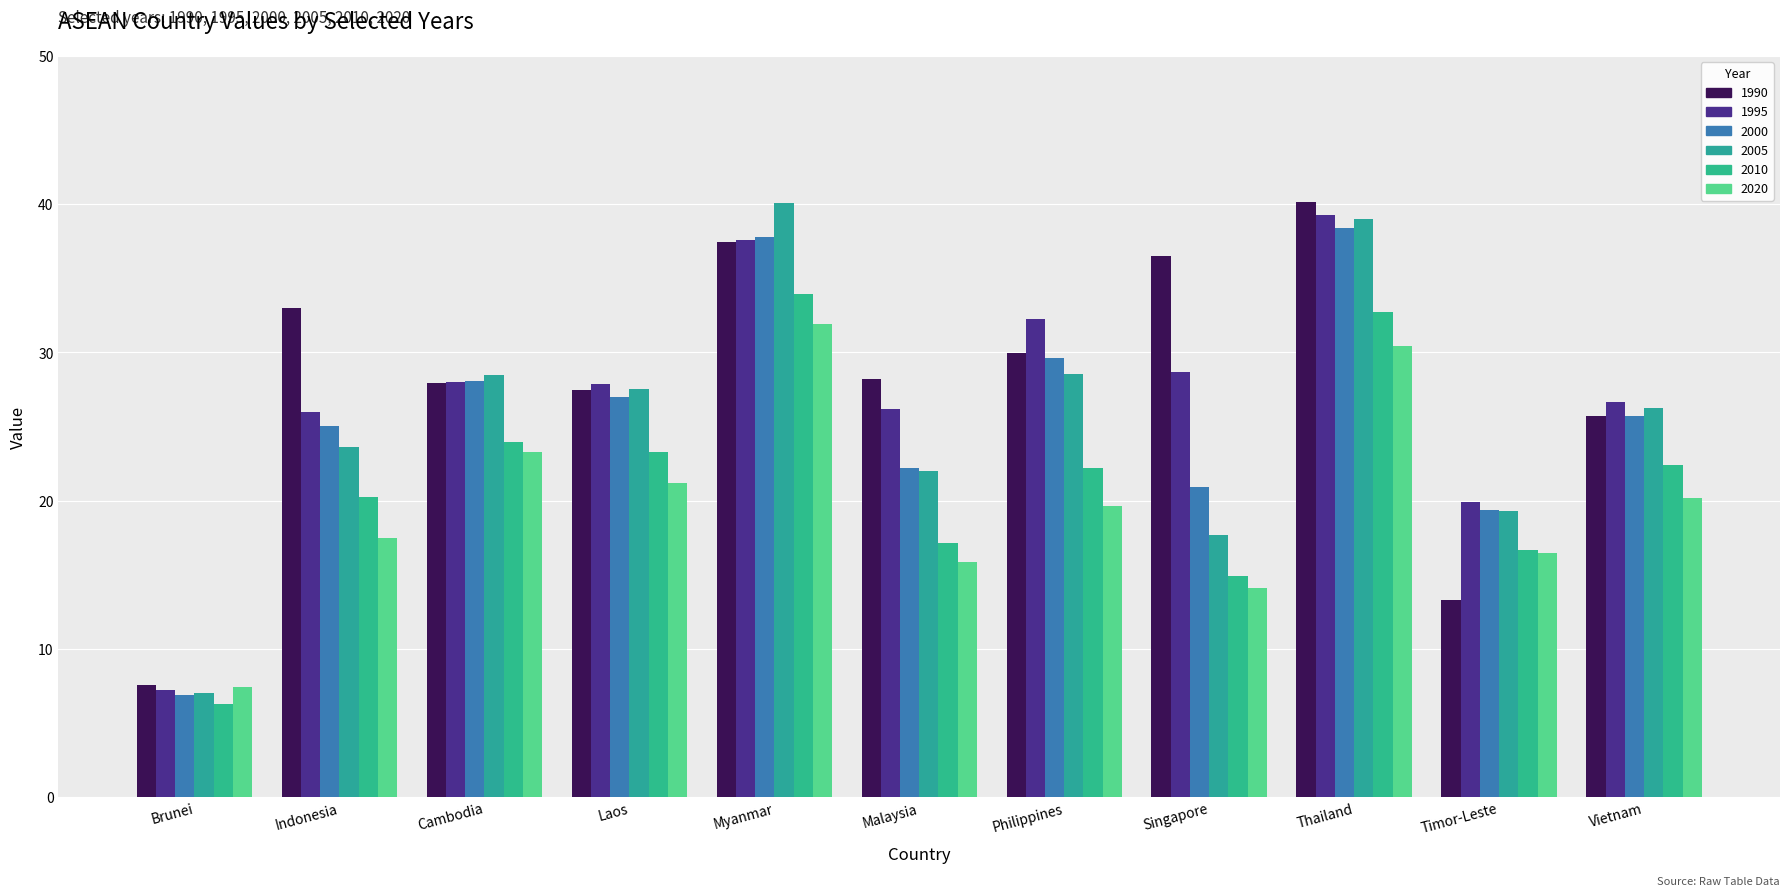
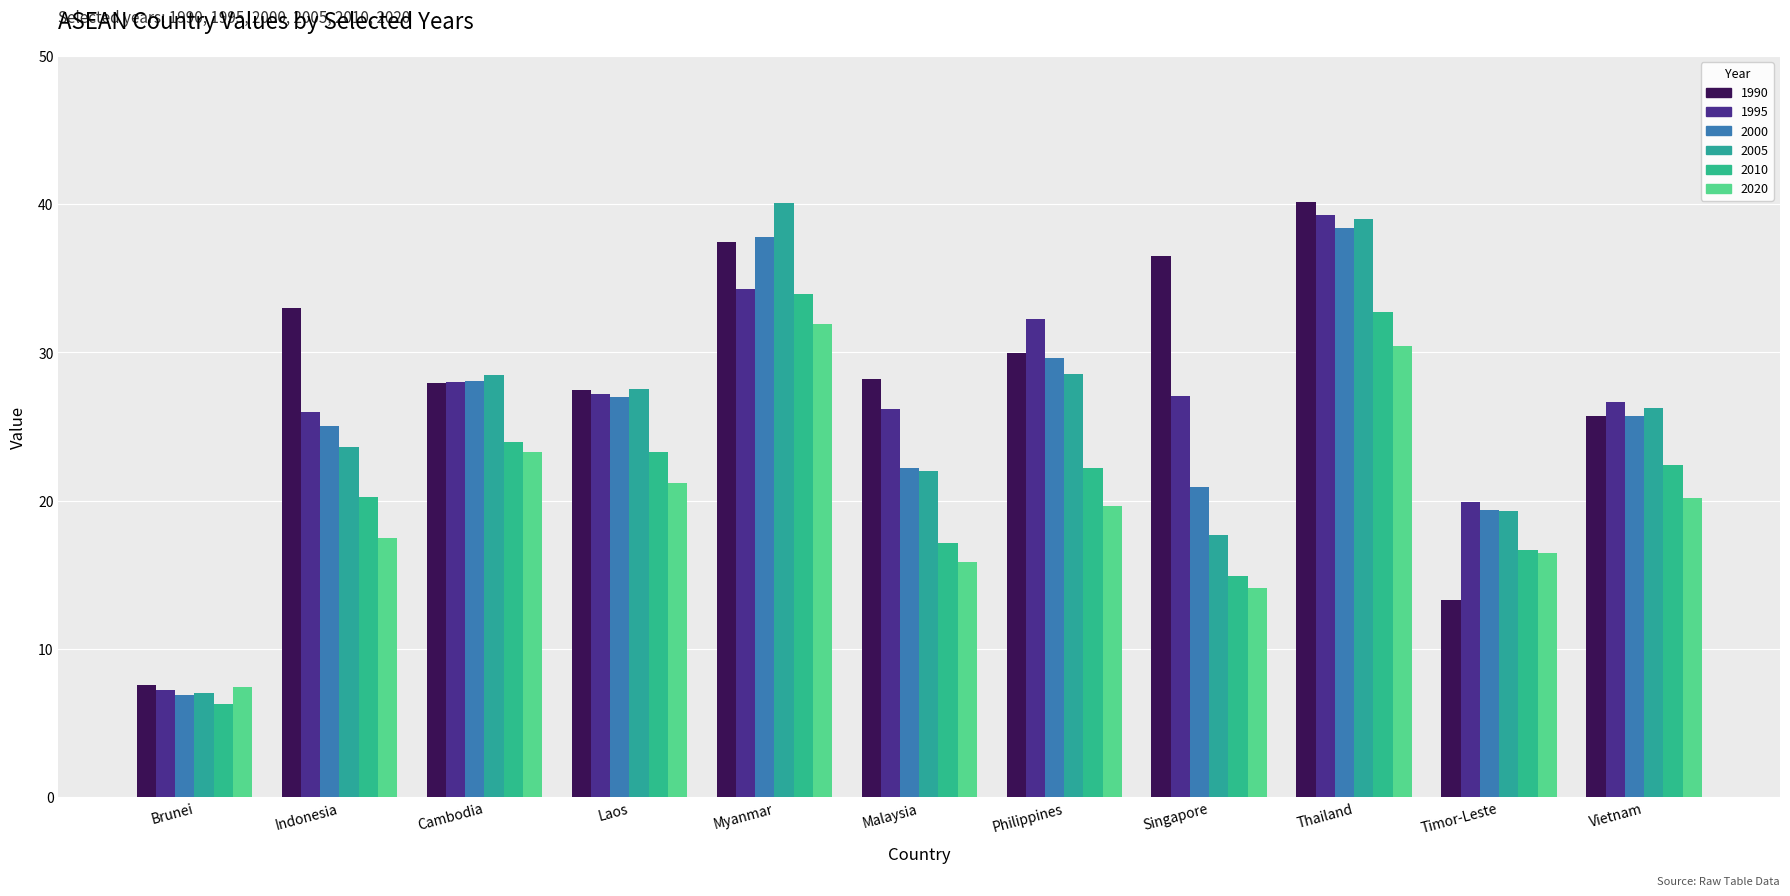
  {
    "1990": {
      "Brunei": 7.6,
      "Indonesia": 33.0,
      "Cambodia": 27.9,
      "Laos": 27.5,
      "Myanmar": 37.4,
      "Malaysia": 28.2,
      "Philippines": 30.0,
      "Singapore": 36.5,
      "Thailand": 40.1,
      "Timor-Leste": 13.3,
      "Vietnam": 25.7
    },
    "1995": {
      "Brunei": 7.2,
      "Indonesia": 26.0,
      "Cambodia": 28.0,
-     "Laos": 27.9,
-     "Myanmar": 37.6,
+     "Laos": 27.2,
+     "Myanmar": 34.3,
      "Malaysia": 26.2,
      "Philippines": 32.2,
-     "Singapore": 28.7,
+     "Singapore": 27.1,
      "Thailand": 39.3,
      "Timor-Leste": 19.9,
      "Vietnam": 26.7
    }
  }
